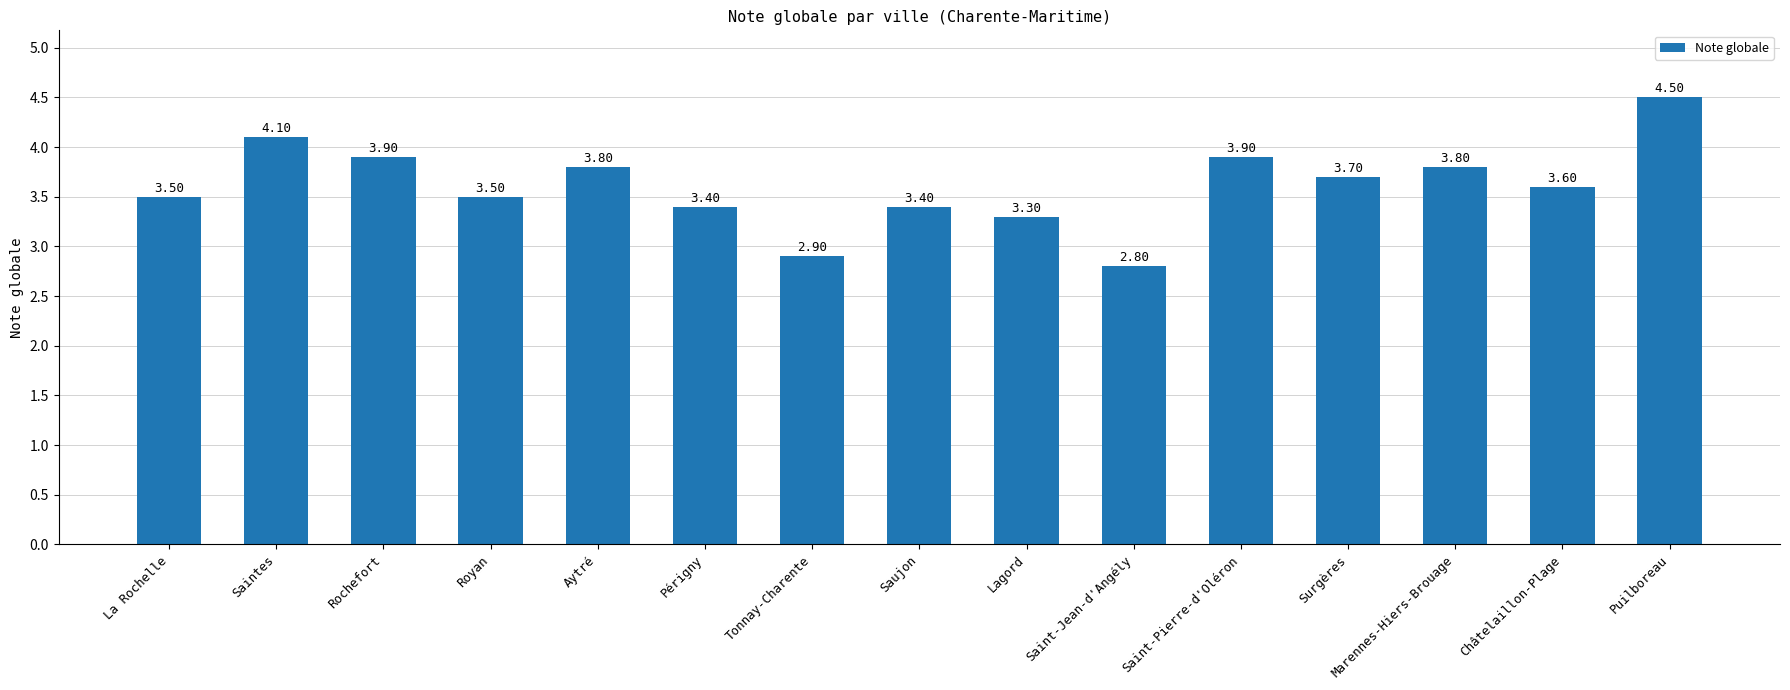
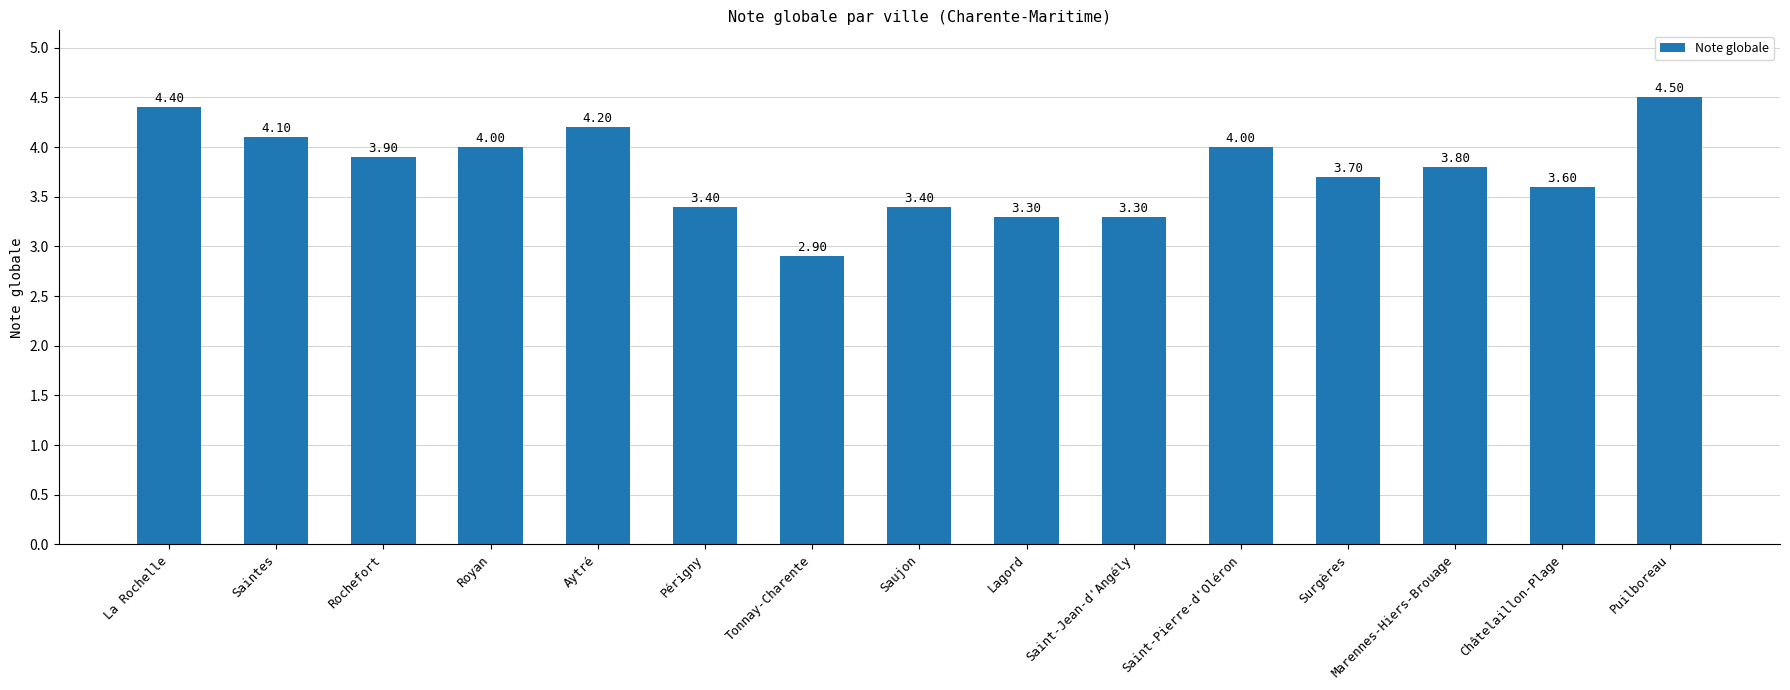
  {
-   "La Rochelle": 3.50,
+   "La Rochelle": 4.40,
    "Saintes": 4.10,
    "Rochefort": 3.90,
-   "Royan": 3.50,
-   "Aytré": 3.80,
+   "Royan": 4.00,
+   "Aytré": 4.20,
    "Périgny": 3.40,
    "Tonnay-Charente": 2.90,
    "Saujon": 3.40,
    "Lagord": 3.30,
-   "Saint-Jean-d'Angély": 2.80,
-   "Saint-Pierre-d'Oléron": 3.90,
+   "Saint-Jean-d'Angély": 3.30,
+   "Saint-Pierre-d'Oléron": 4.00,
    "Surgères": 3.70,
    "Marennes-Hiers-Brouage": 3.80,
    "Châtelaillon-Plage": 3.60,
    "Puilboreau": 4.50
  }
